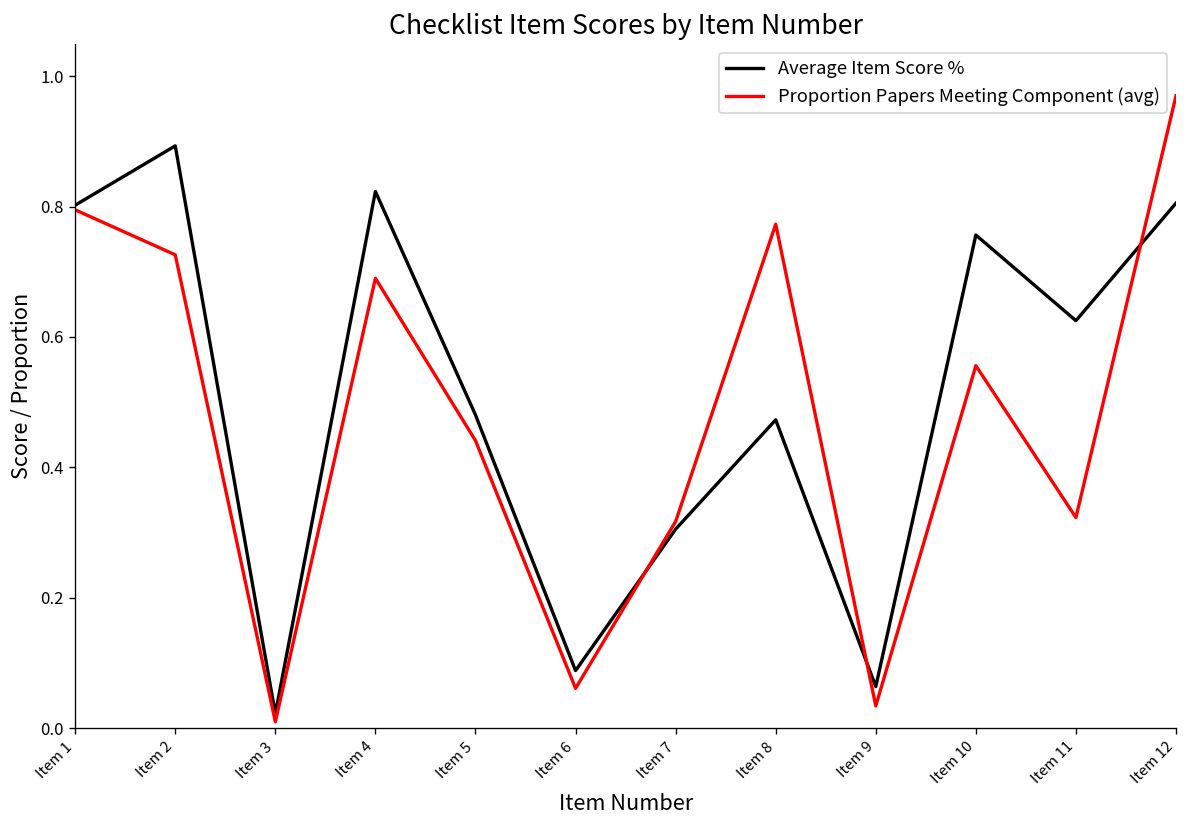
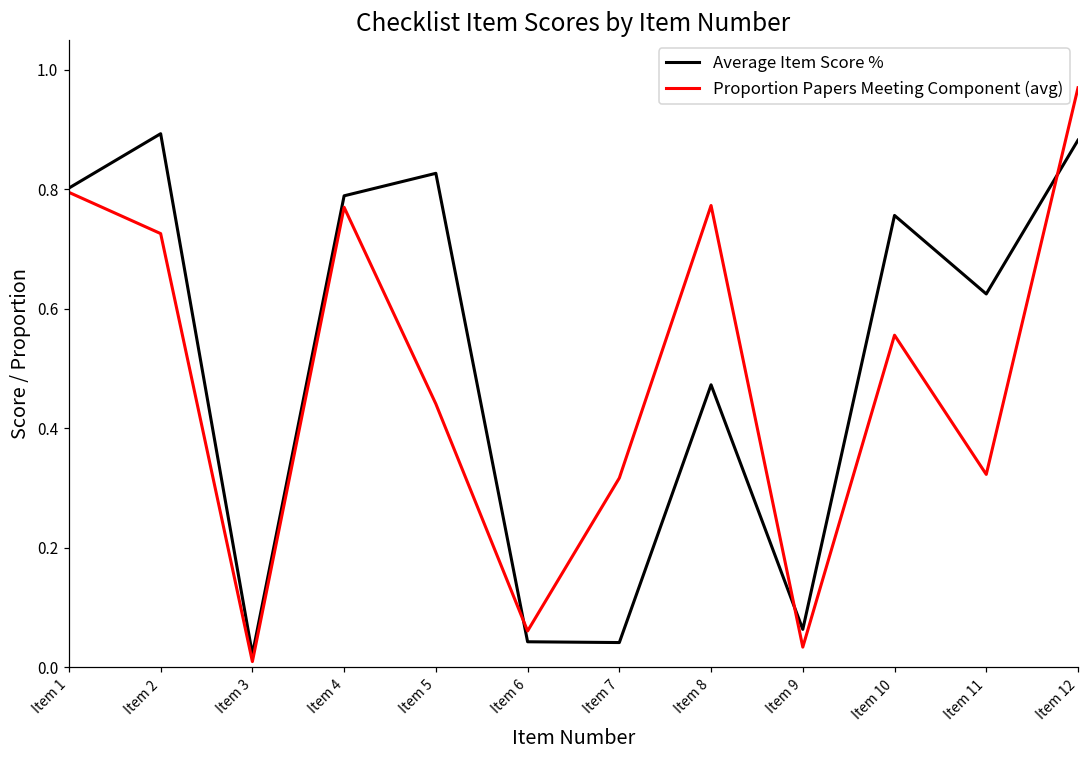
  {
    "Average Item Score %": {
      "Item 1": 0.80,
      "Item 2": 0.89,
      "Item 3": 0.02,
-     "Item 4": 0.82,
-     "Item 5": 0.48,
-     "Item 6": 0.09,
-     "Item 7": 0.31,
+     "Item 4": 0.79,
+     "Item 5": 0.83,
+     "Item 6": 0.04,
+     "Item 7": 0.04,
      "Item 8": 0.47,
      "Item 9": 0.06,
      "Item 10": 0.76,
      "Item 11": 0.63,
-     "Item 12": 0.81
+     "Item 12": 0.88
    },
    "Proportion Papers Meeting Component (avg)": {
      "Item 1": 0.80,
      "Item 2": 0.73,
      "Item 3": 0.01,
-     "Item 4": 0.69,
+     "Item 4": 0.77,
      "Item 5": 0.44,
      "Item 6": 0.06,
      "Item 7": 0.32,
      "Item 8": 0.77,
      "Item 9": 0.03,
      "Item 10": 0.56,
      "Item 11": 0.32,
      "Item 12": 0.97
    }
  }
